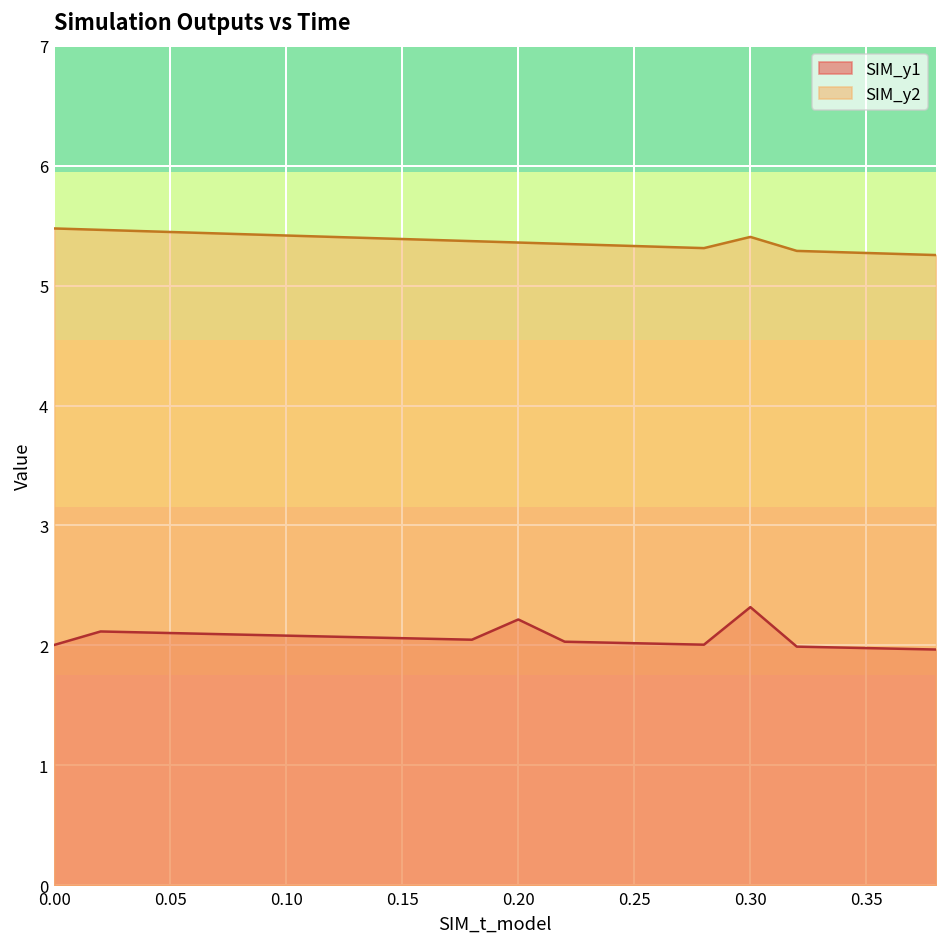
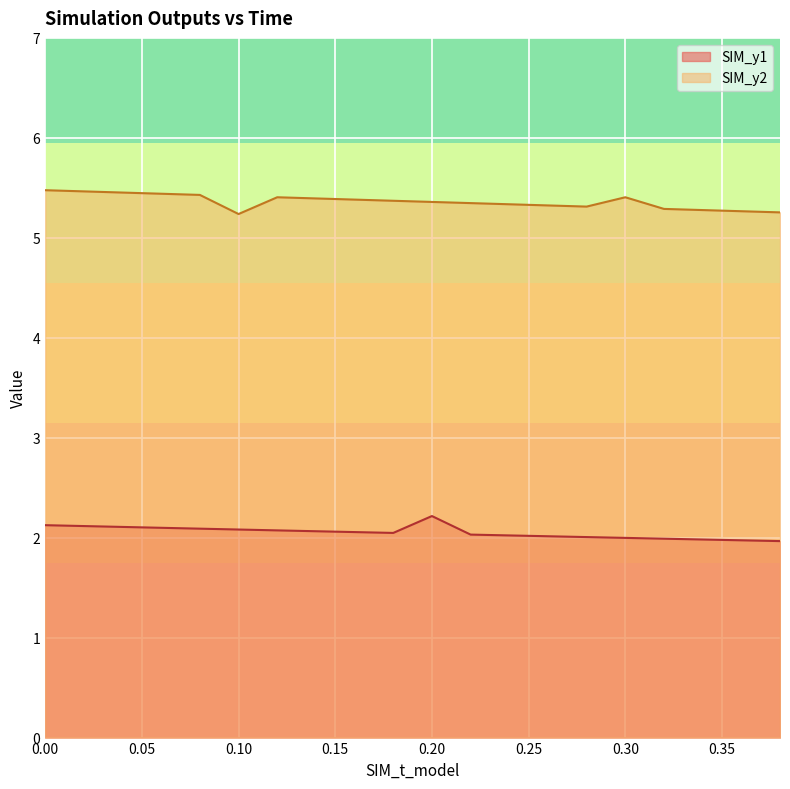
  {
    "SIM_y1": {
-     "0.00": 2.0,
+     "0.00": 2.1,
      "0.10": 2.1,
      "0.20": 2.2,
-     "0.30": 2.3
+     "0.30": 2.0
    },
    "SIM_y2": {
      "0.00": 5.5,
-     "0.10": 5.4,
+     "0.10": 5.2,
      "0.20": 5.4,
      "0.30": 5.4
    }
  }
